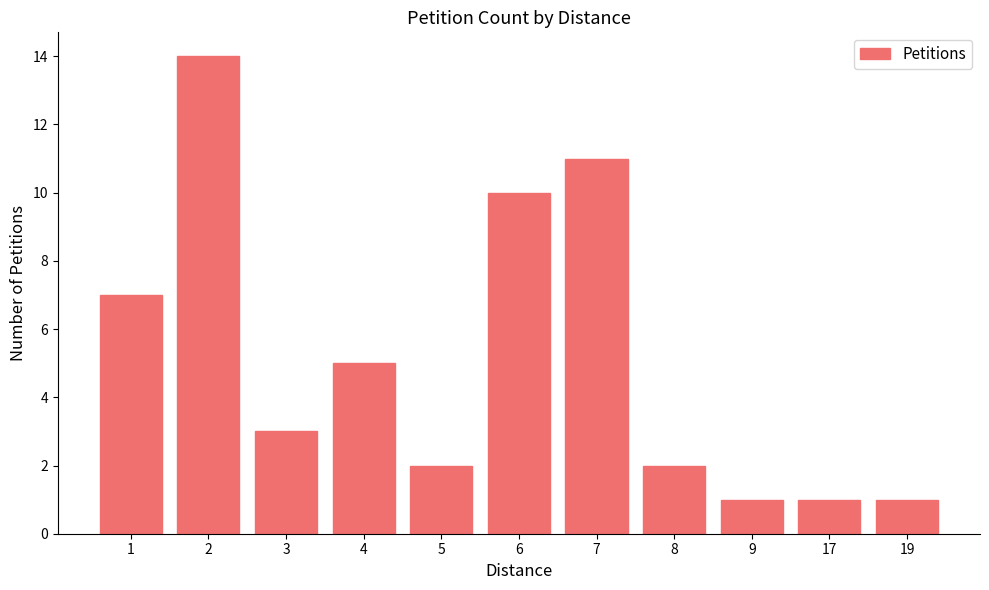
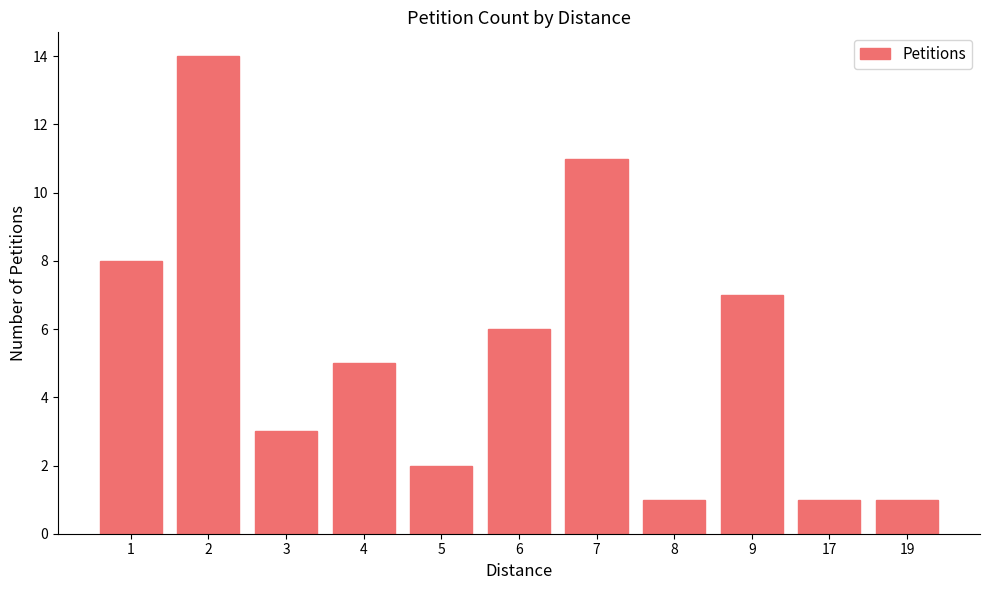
  {
-   "1": 7,
+   "1": 8,
    "2": 14,
    "3": 3,
    "4": 5,
    "5": 2,
-   "6": 10,
+   "6": 6,
    "7": 11,
-   "8": 2,
-   "9": 1,
+   "8": 1,
+   "9": 7,
    "17": 1,
    "19": 1
  }
